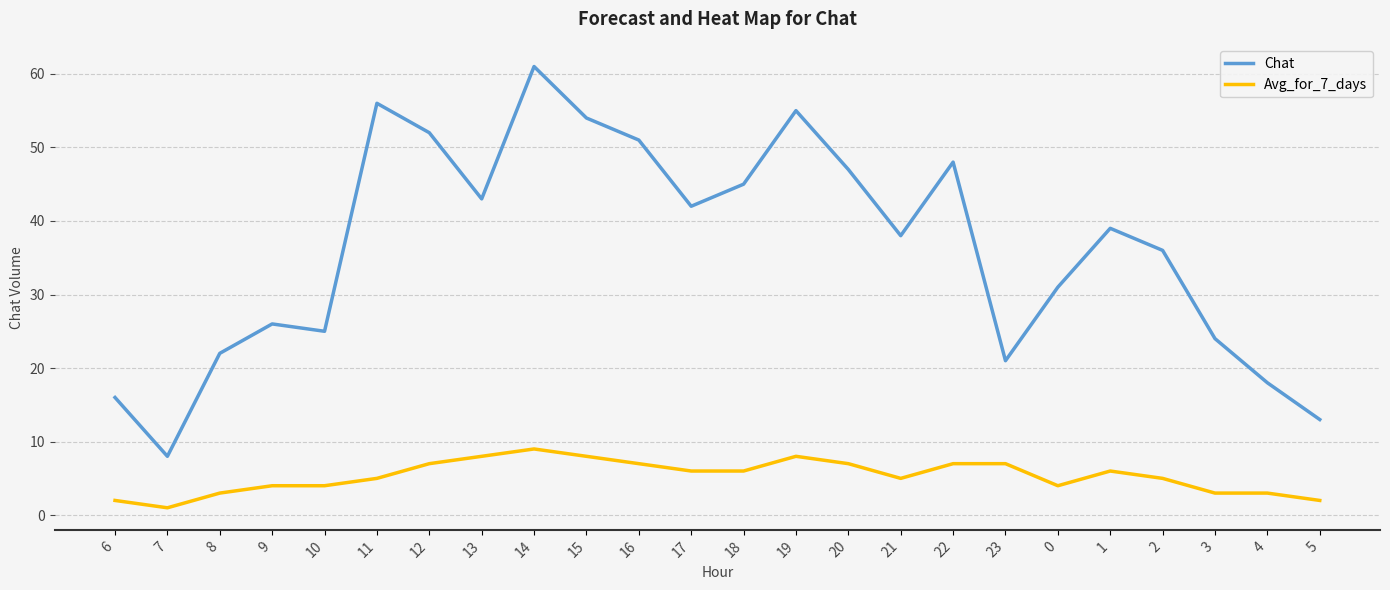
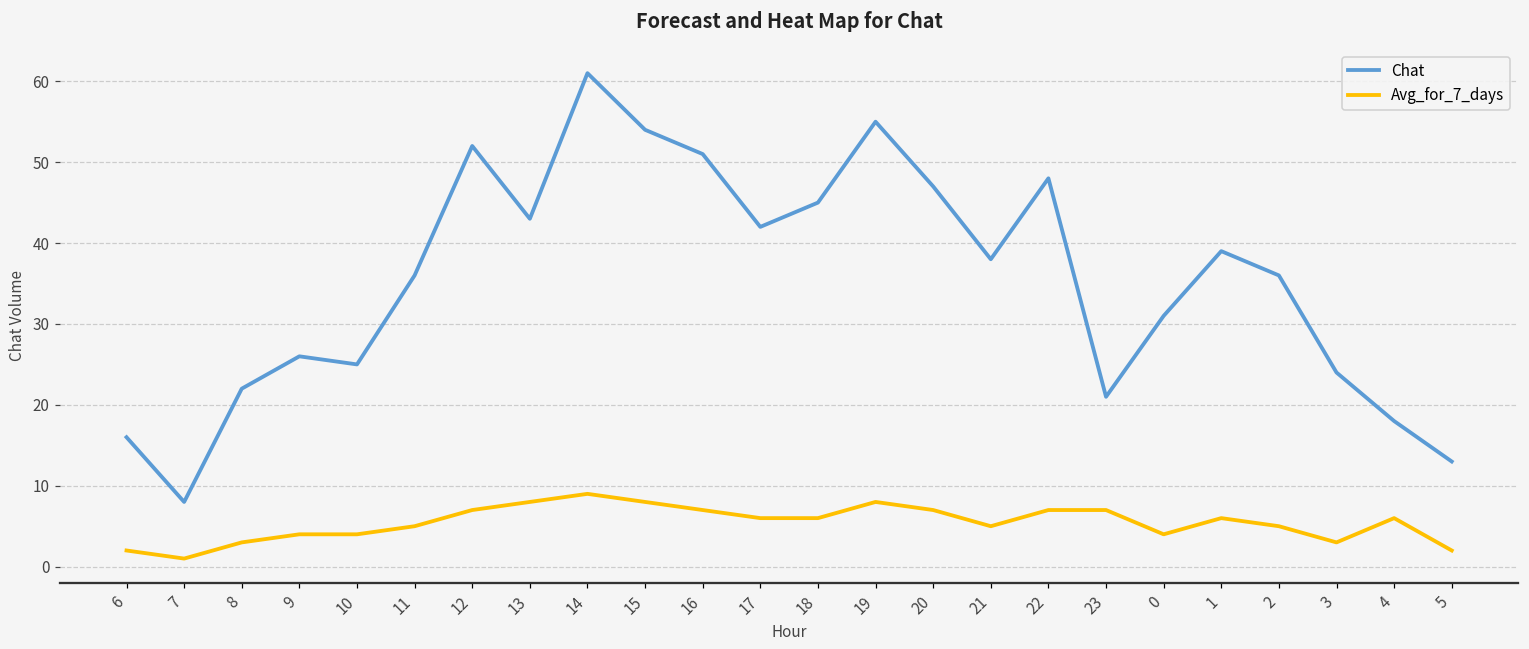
  {
    "Chat": {
      "6": 16,
      "7": 8,
      "8": 22,
      "9": 26,
      "10": 25,
-     "11": 56,
+     "11": 36,
      "12": 52,
      "13": 43,
      "14": 61,
      "15": 54,
      "16": 51,
      "17": 42,
      "18": 45,
      "19": 55,
      "20": 47,
      "21": 38,
      "22": 48,
      "23": 21,
      "0": 31,
      "1": 39,
      "2": 36,
      "3": 24,
      "4": 18,
      "5": 13
    },
    "Avg_for_7_days": {
      "6": 2,
      "7": 1,
      "8": 3,
      "9": 4,
      "10": 4,
      "11": 5,
      "12": 7,
      "13": 8,
      "14": 9,
      "15": 8,
      "16": 7,
      "17": 6,
      "18": 6,
      "19": 8,
      "20": 7,
      "21": 5,
      "22": 7,
      "23": 7,
      "0": 4,
      "1": 6,
      "2": 5,
      "3": 3,
-     "4": 3,
+     "4": 6,
      "5": 2
    }
  }
